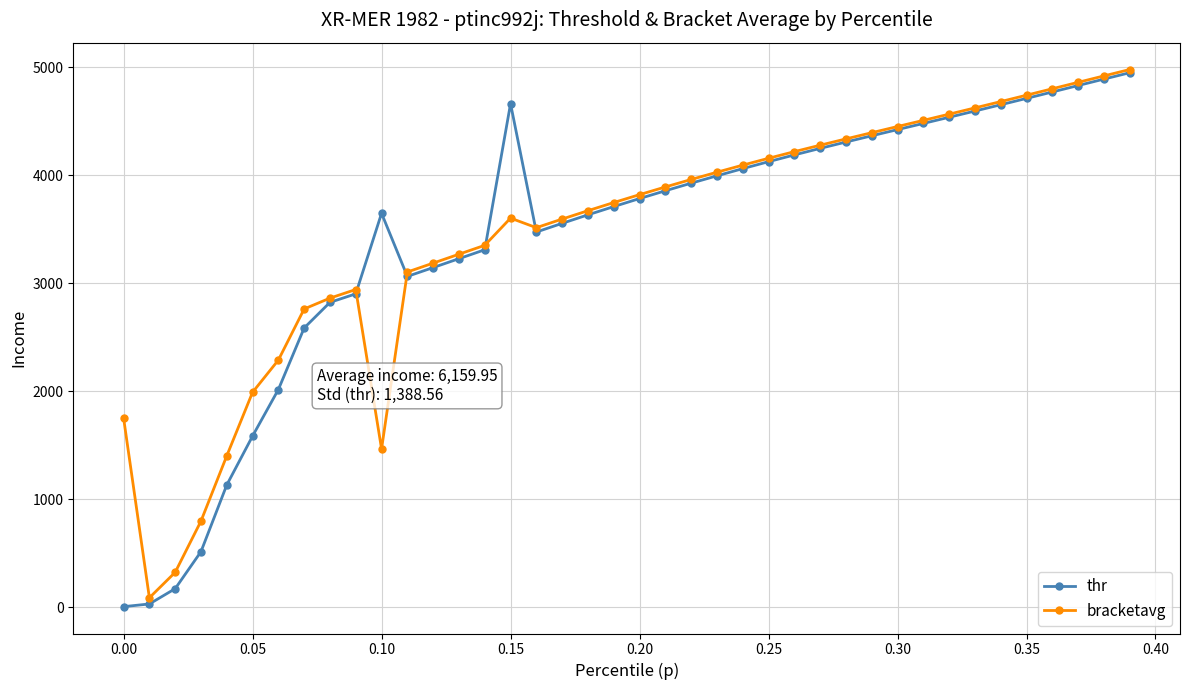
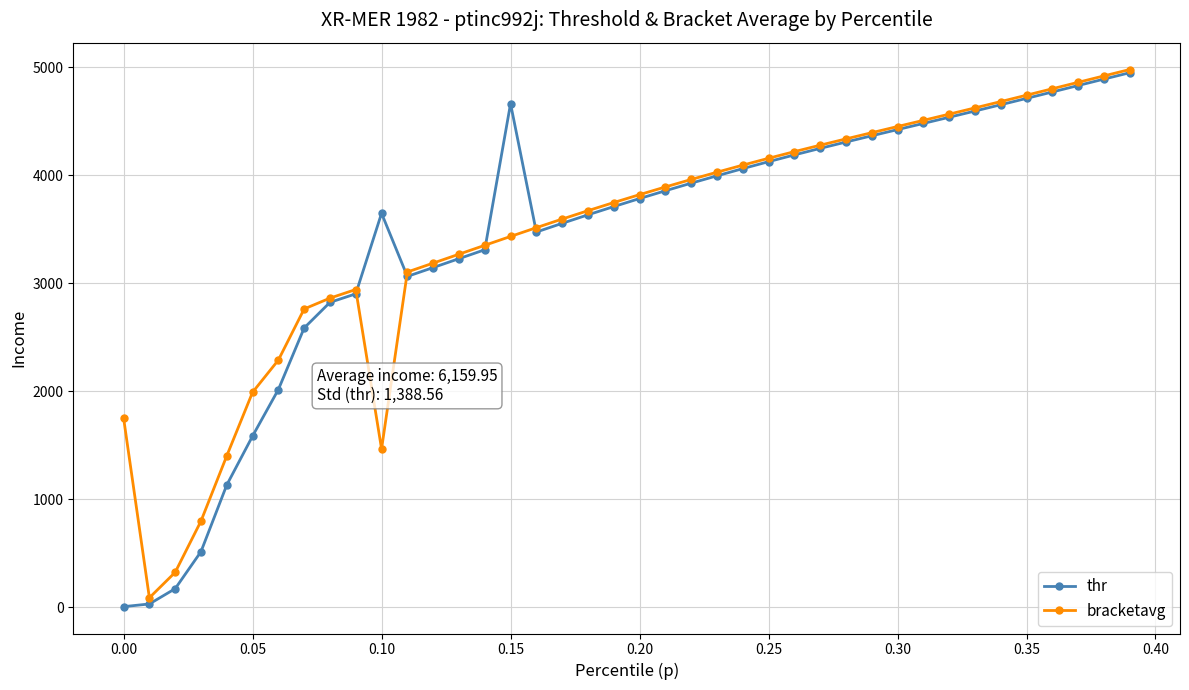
  {
    "thr": {
      "0.00": 0,
      "0.05": 1580,
      "0.10": 3650,
      "0.15": 4660,
      "0.20": 3780,
      "0.25": 4130,
      "0.30": 4420,
      "0.35": 4710
    },
    "bracketavg": {
      "0.00": 1750,
      "0.05": 1990,
      "0.10": 1460,
-     "0.15": 3600,
+     "0.15": 3430,
      "0.20": 3820,
      "0.25": 4160,
      "0.30": 4450,
      "0.35": 4740
    }
  }
